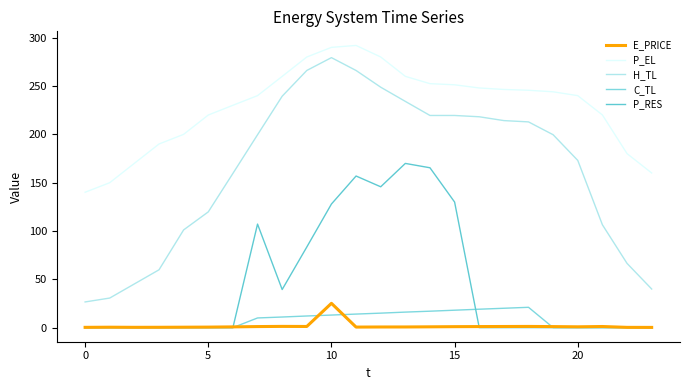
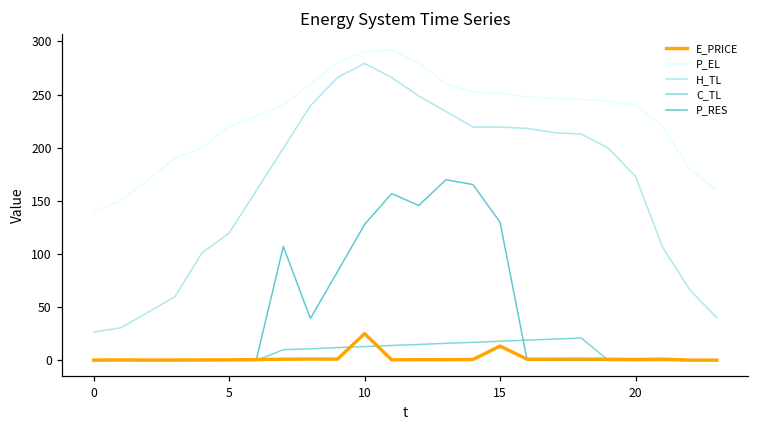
  {
    "E_PRICE": {
      "10": 30,
-     "15": 0
+     "15": 10
    }
  }
